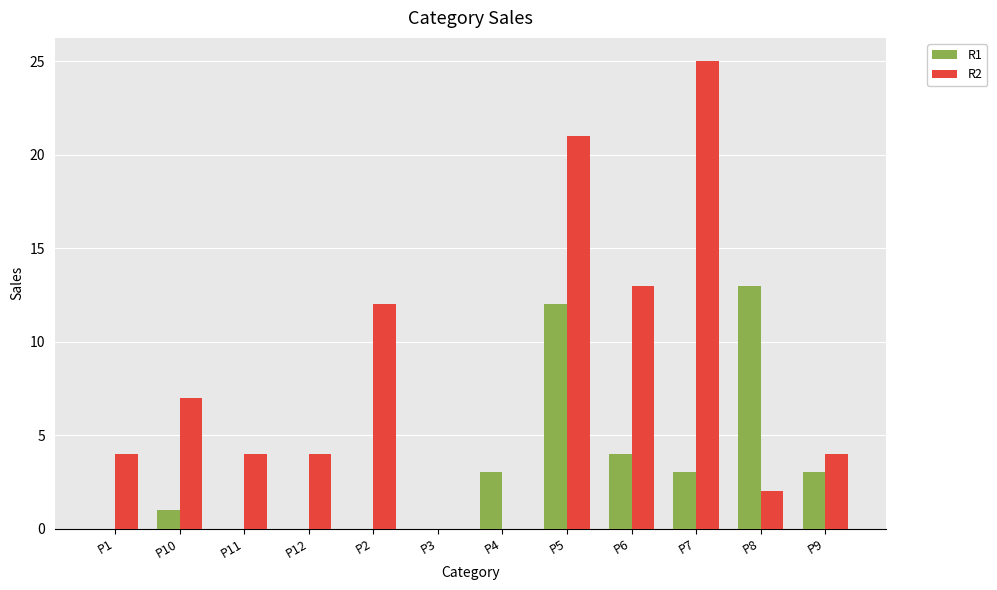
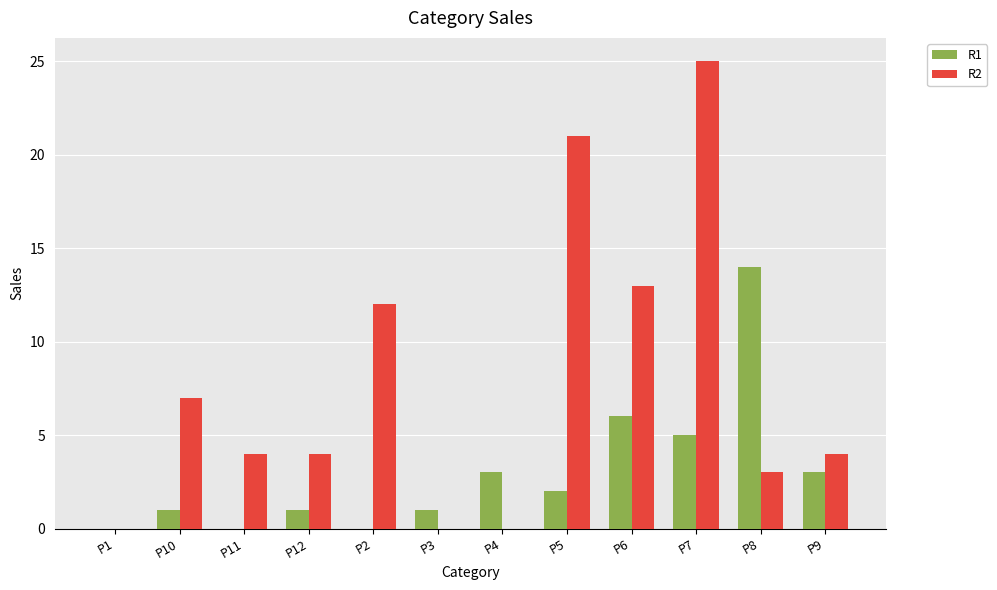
  {
    "R1": {
      "P1": 0,
      "P10": 1,
      "P11": 0,
-     "P12": 0,
+     "P12": 1,
      "P2": 0,
-     "P3": 0,
+     "P3": 1,
      "P4": 3,
-     "P5": 12,
-     "P6": 4,
-     "P7": 3,
-     "P8": 13,
+     "P5": 2,
+     "P6": 6,
+     "P7": 5,
+     "P8": 14,
      "P9": 3
    },
    "R2": {
-     "P1": 4,
+     "P1": 0,
      "P10": 7,
      "P11": 4,
      "P12": 4,
      "P2": 12,
      "P3": 0,
      "P4": 0,
      "P5": 21,
      "P6": 13,
      "P7": 25,
-     "P8": 2,
+     "P8": 3,
      "P9": 4
    }
  }
